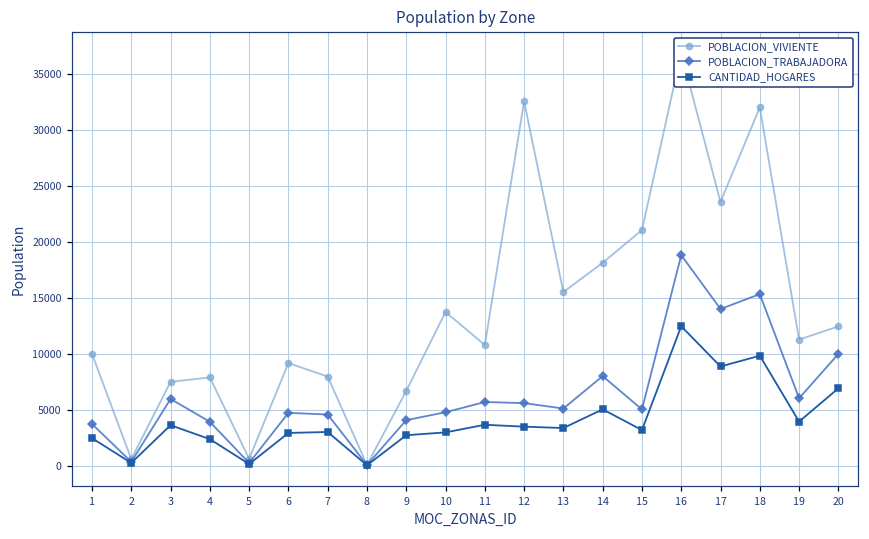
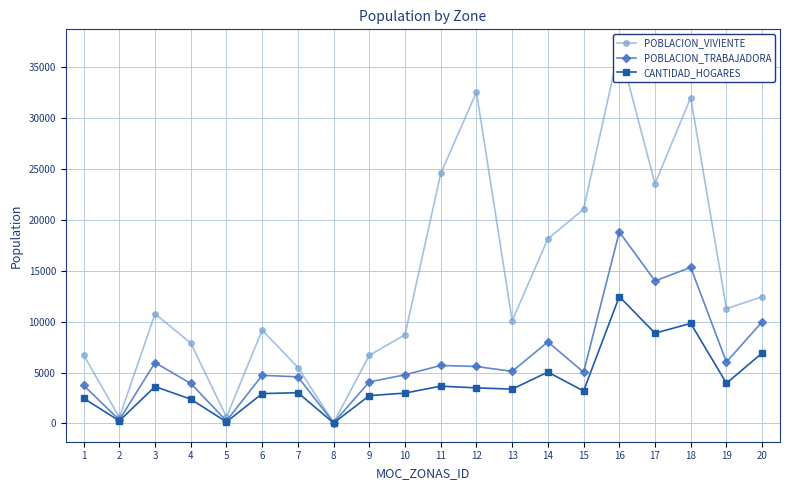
  {
    "POBLACION_VIVIENTE": {
-     "1": 10000,
-     "3": 7500,
+     "1": 6700,
+     "3": 10800,
      "4": 7900,
      "5": 600,
      "6": 9200,
-     "7": 8000,
+     "7": 5500,
      "9": 6700,
-     "10": 13700,
-     "11": 10800,
+     "10": 8700,
+     "11": 24600,
      "12": 32500,
-     "13": 15500,
+     "13": 10100,
      "14": 18100,
      "15": 21000,
      "17": 23600,
      "18": 32000,
      "19": 11300,
      "20": 12400
    }
  }
